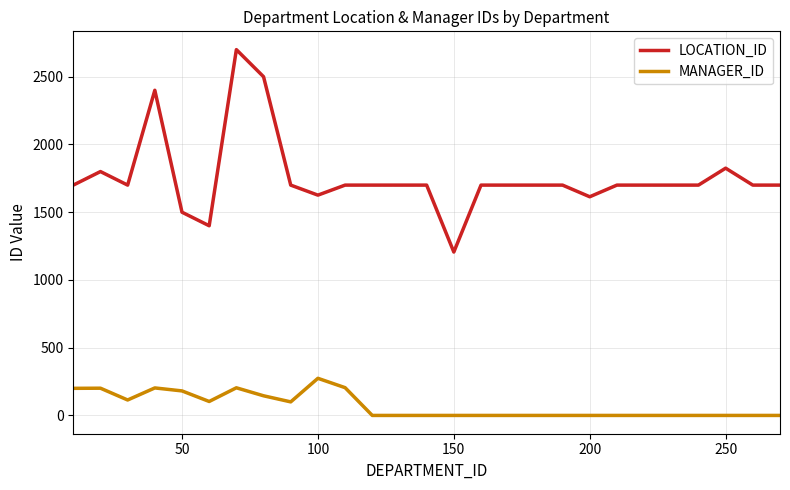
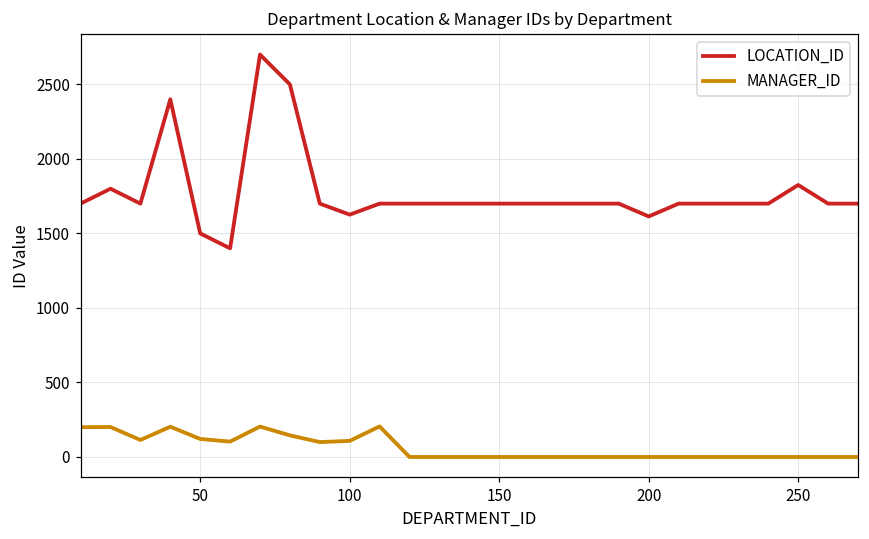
  {
    "LOCATION_ID": {
      "50": 1500,
      "100": 1630,
-     "150": 1210,
+     "150": 1700,
      "200": 1610,
      "250": 1830
    },
    "MANAGER_ID": {
-     "50": 180,
-     "100": 270,
+     "50": 120,
+     "100": 110,
      "150": 0,
      "200": 0,
      "250": 0
    }
  }
